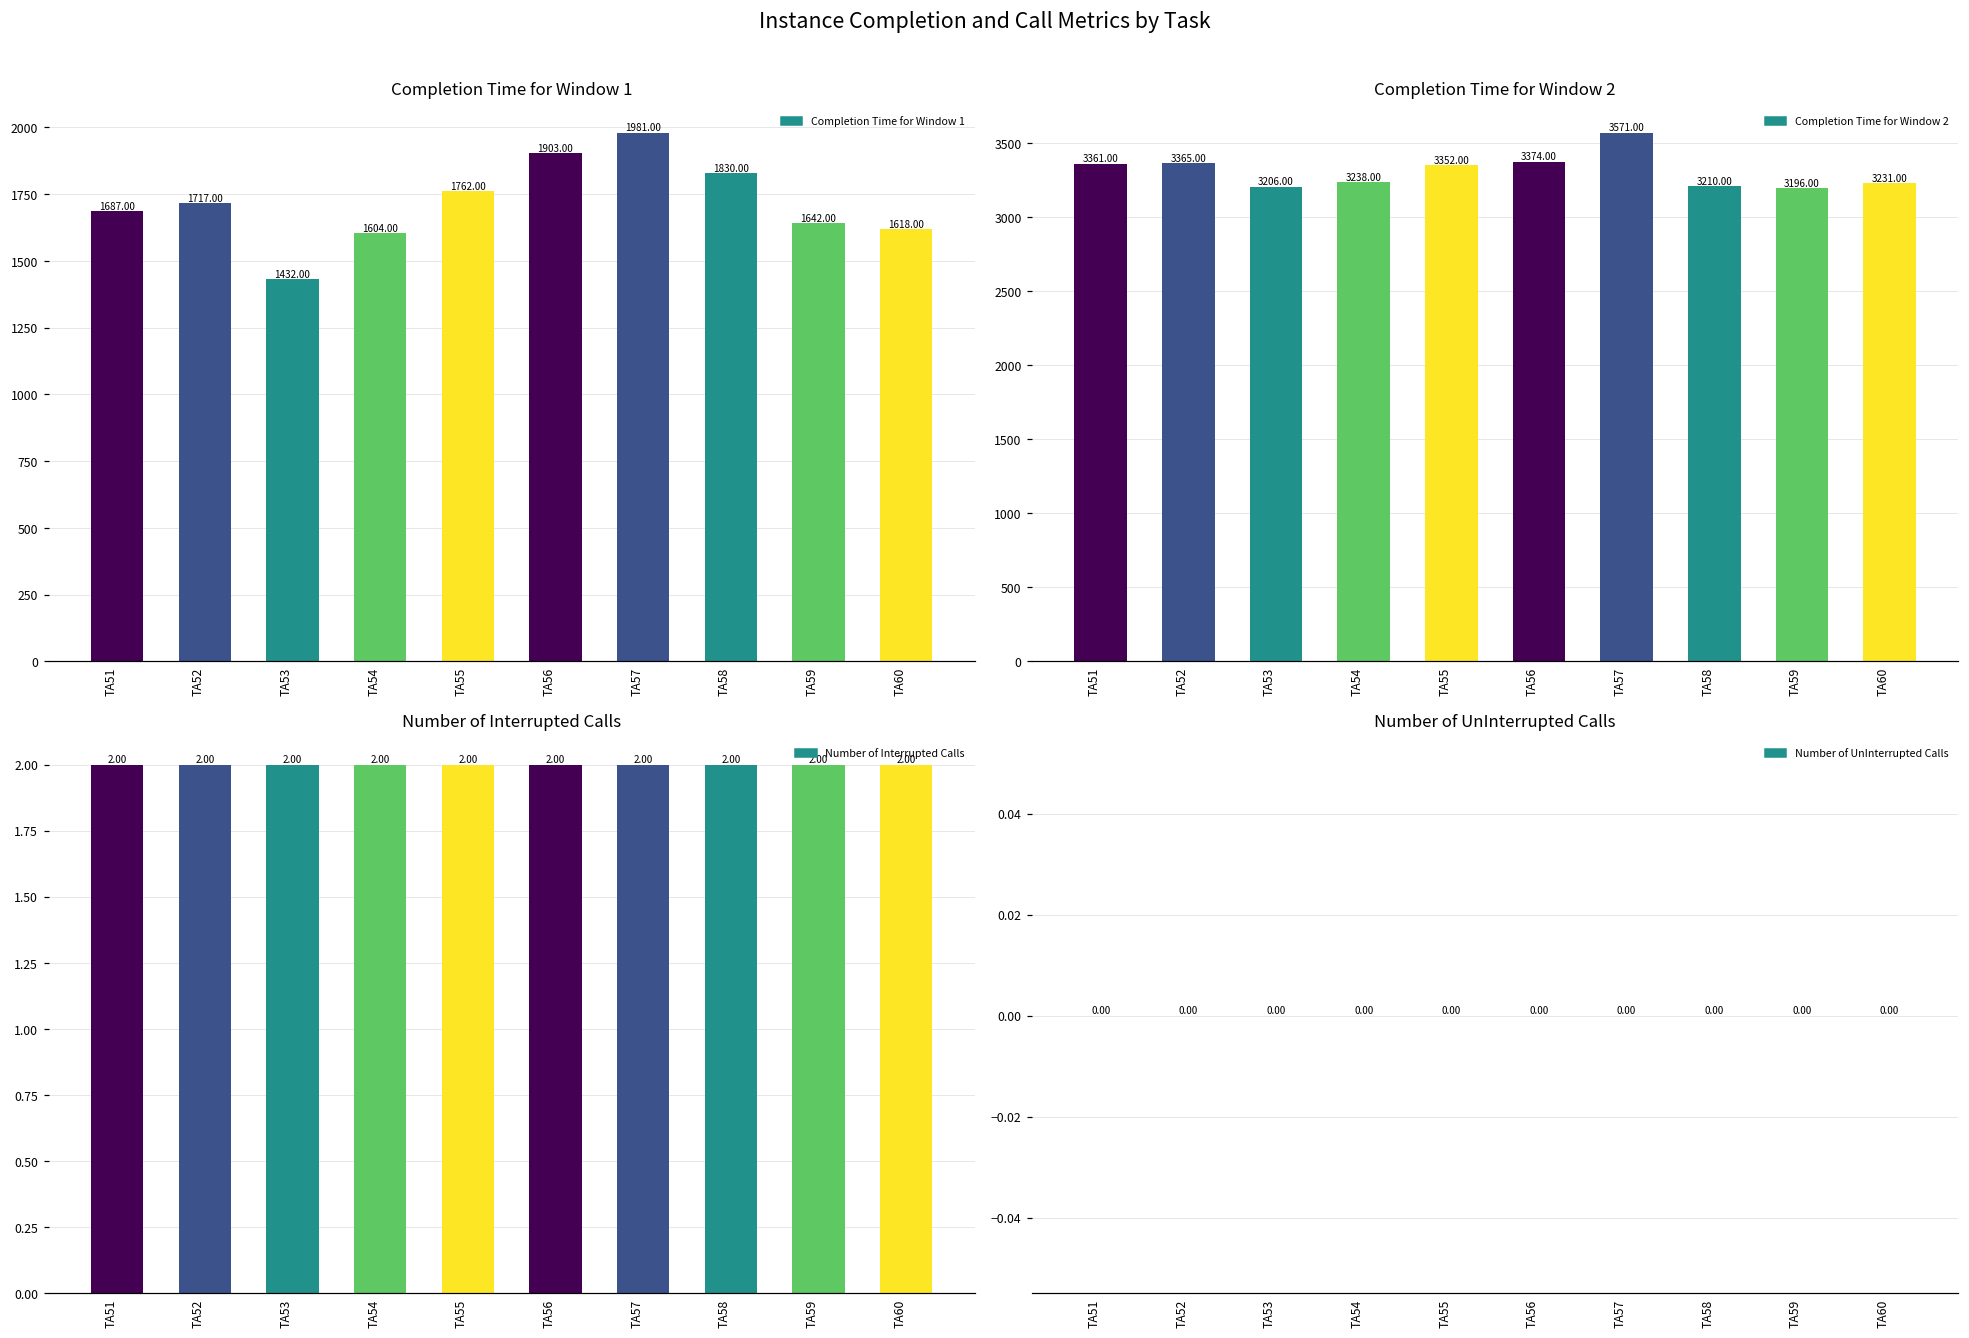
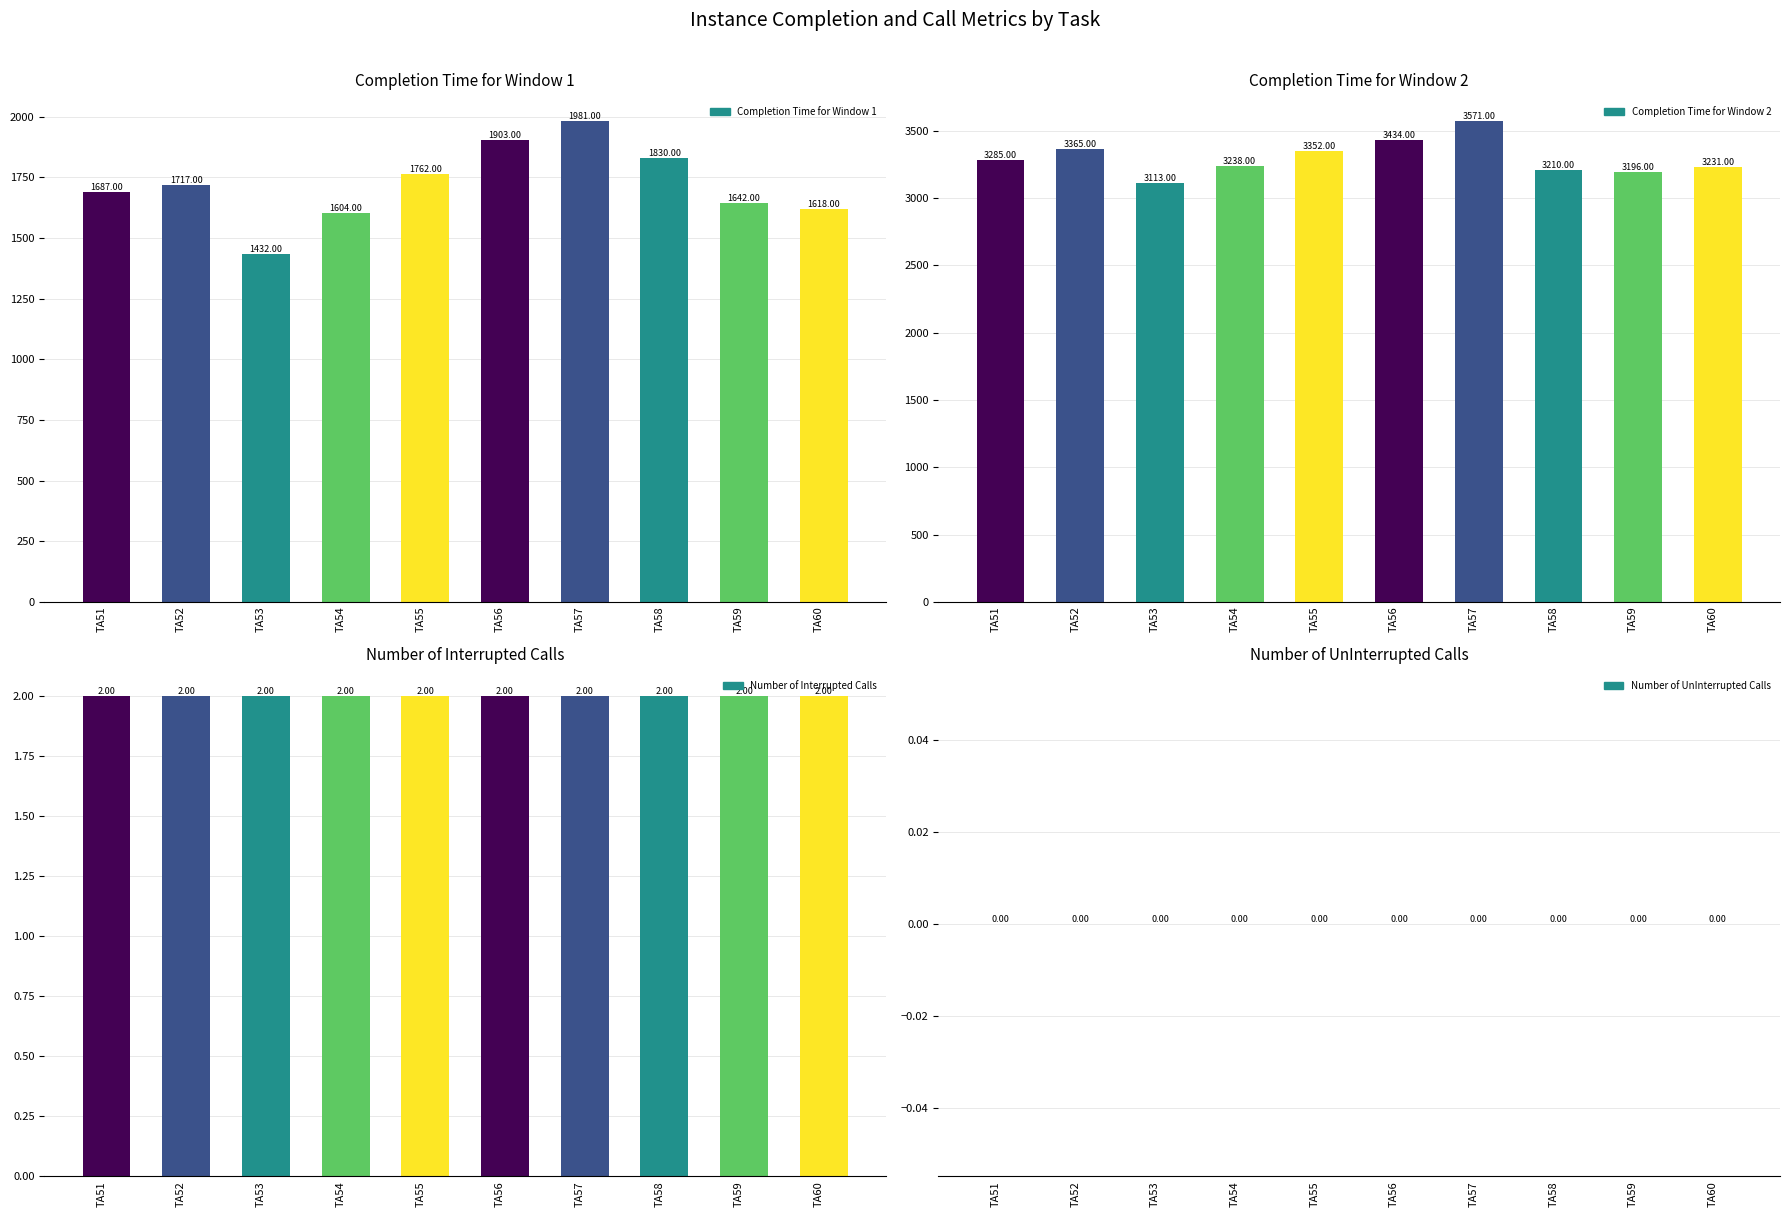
  {
    "Completion Time for Window 1": {
      "TA51": 1687.00,
      "TA52": 1717.00,
      "TA53": 1432.00,
      "TA54": 1604.00,
      "TA55": 1762.00,
      "TA56": 1903.00,
      "TA57": 1981.00,
      "TA58": 1830.00,
      "TA59": 1642.00,
      "TA60": 1618.00
    },
    "Completion Time for Window 2": {
-     "TA51": 3361.00,
+     "TA51": 3285.00,
      "TA52": 3365.00,
-     "TA53": 3206.00,
+     "TA53": 3113.00,
      "TA54": 3238.00,
      "TA55": 3352.00,
-     "TA56": 3374.00,
+     "TA56": 3434.00,
      "TA57": 3571.00,
      "TA58": 3210.00,
      "TA59": 3196.00,
      "TA60": 3231.00
    },
    "Number of Interrupted Calls": {
      "TA51": 2.00,
      "TA52": 2.00,
      "TA53": 2.00,
      "TA54": 2.00,
      "TA55": 2.00,
      "TA56": 2.00,
      "TA57": 2.00,
      "TA58": 2.00,
      "TA59": 2.00,
      "TA60": 2.00
    },
    "Number of UnInterrupted Calls": {
      "TA51": 0.00,
      "TA52": 0.00,
      "TA53": 0.00,
      "TA54": 0.00,
      "TA55": 0.00,
      "TA56": 0.00,
      "TA57": 0.00,
      "TA58": 0.00,
      "TA59": 0.00,
      "TA60": 0.00
    }
  }
